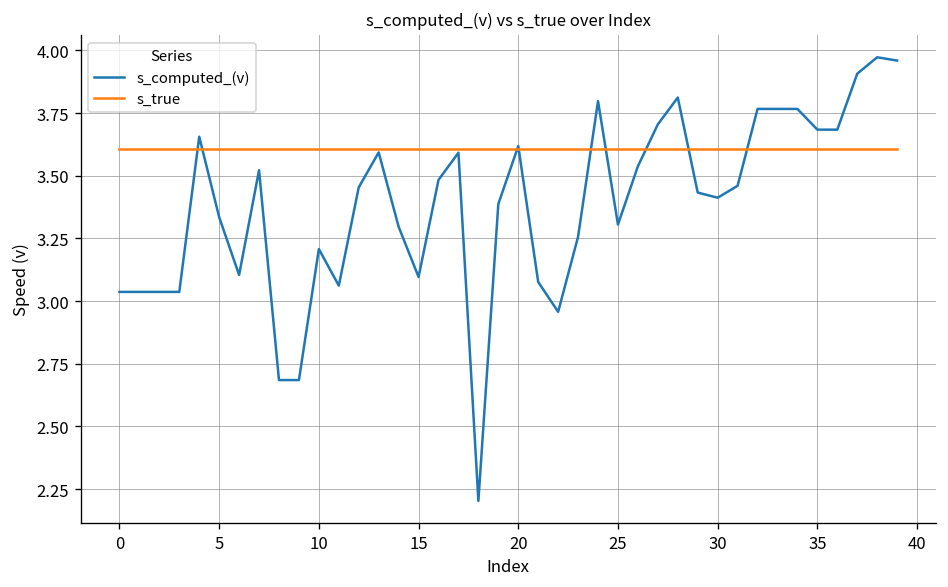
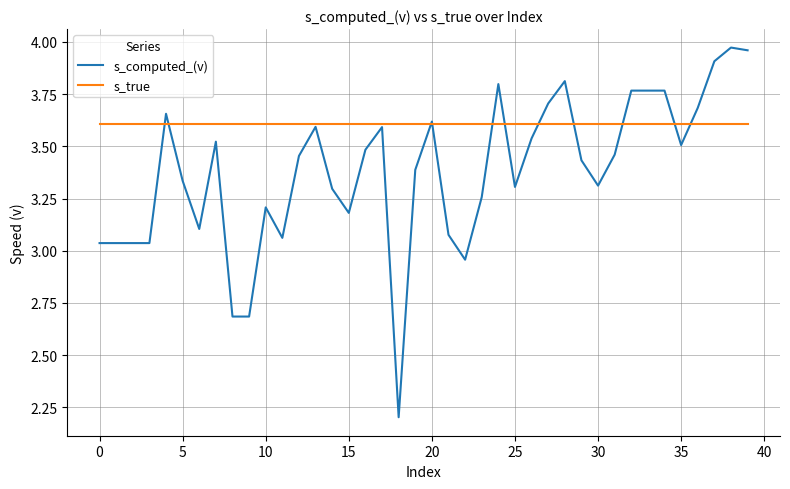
  {
    "s_computed_(v)": {
      "0": 3.04,
      "5": 3.33,
      "10": 3.21,
-     "15": 3.10,
+     "15": 3.18,
      "25": 3.31,
-     "30": 3.41,
-     "35": 3.68
+     "30": 3.31,
+     "35": 3.51
    },
    "s_true": {
      "0": 3.61,
      "5": 3.61,
      "10": 3.61,
      "15": 3.61,
      "25": 3.61,
      "30": 3.61,
      "35": 3.61
    }
  }
